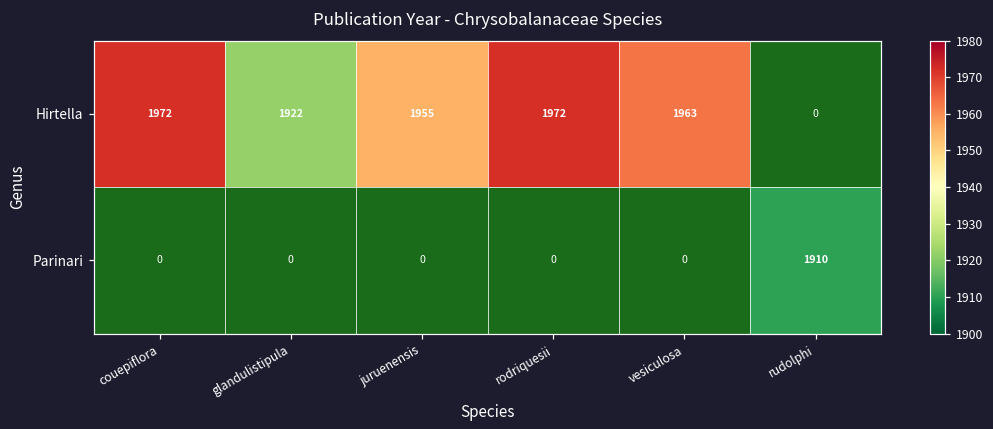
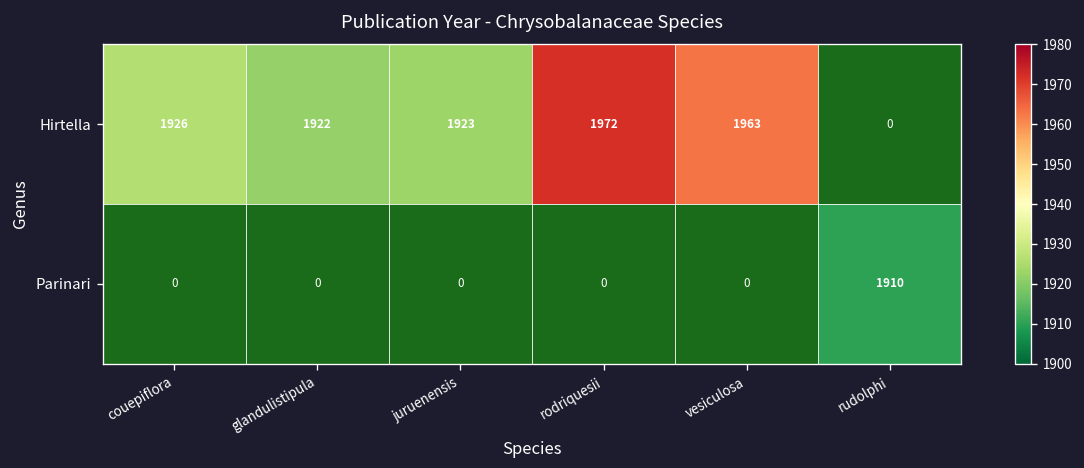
  {
    "Hirtella": {
-     "couepiflora": 1972,
+     "couepiflora": 1926,
      "glandulistipula": 1922,
-     "juruenensis": 1955,
+     "juruenensis": 1923,
      "rodriquesii": 1972,
      "vesiculosa": 1963
    },
    "Parinari": {
      "rudolphi": 1910
    }
  }
